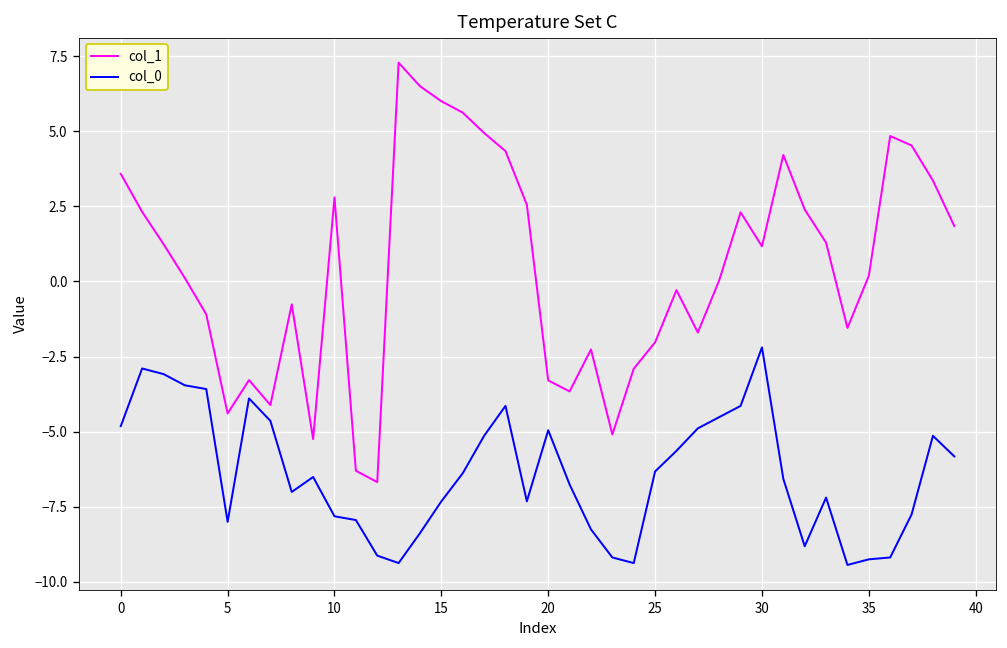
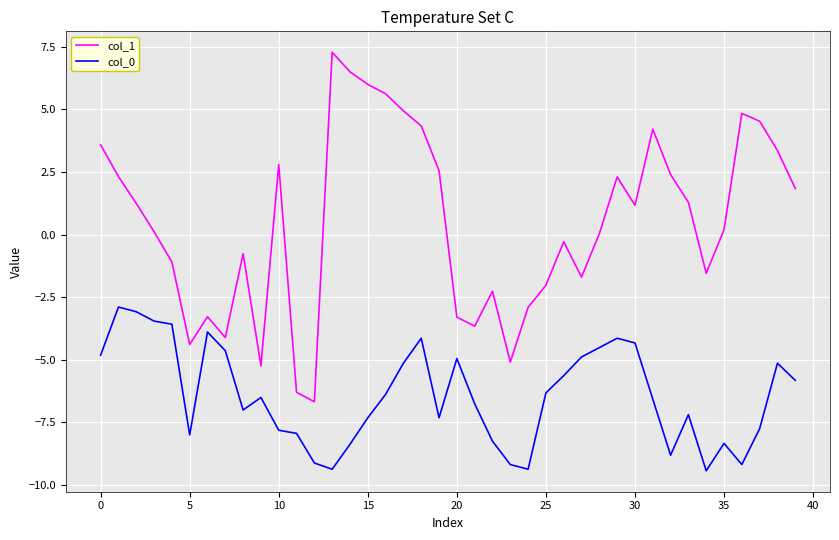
  {
    "col_1": {
      "0": 3.6,
      "5": -4.4,
      "10": 2.8,
      "15": 6.0,
      "20": -3.3,
      "25": -2.0,
      "30": 1.2,
      "35": 0.2
    },
    "col_0": {
      "0": -4.8,
      "5": -8.0,
      "10": -7.8,
      "15": -7.3,
      "20": -5.0,
      "25": -6.3,
-     "30": -2.2,
-     "35": -9.3
+     "30": -4.3,
+     "35": -8.3
    }
  }
